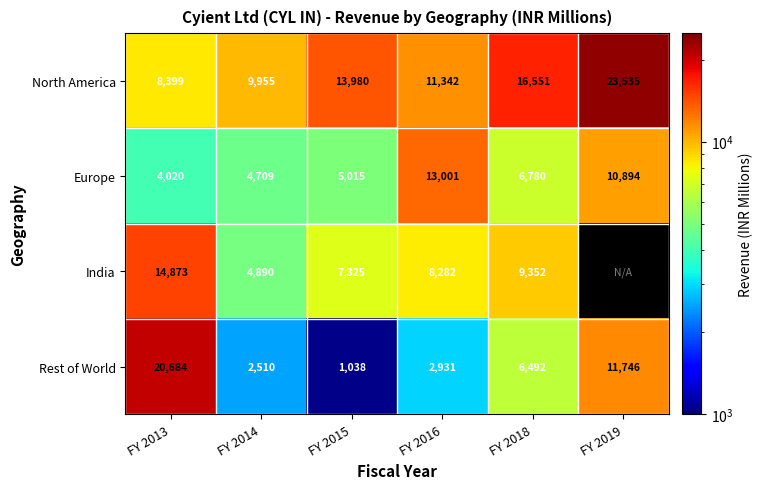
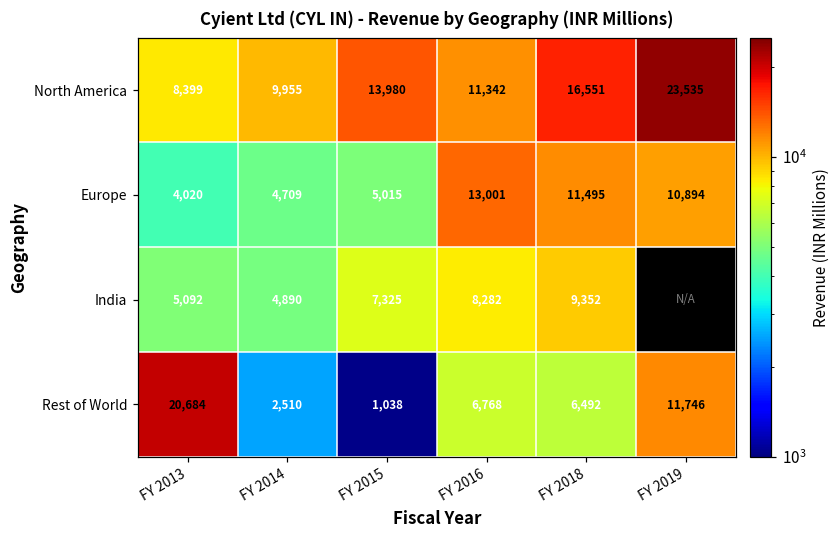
  {
    "North America": {
      "FY 2013": "8,399",
      "FY 2014": "9,955",
      "FY 2015": "13,980",
      "FY 2016": "11,342",
      "FY 2018": "16,551",
      "FY 2019": "23,535"
    },
    "Europe": {
      "FY 2013": "4,020",
      "FY 2014": "4,709",
      "FY 2015": "5,015",
      "FY 2016": "13,001",
-     "FY 2018": "6,780",
+     "FY 2018": "11,495",
      "FY 2019": "10,894"
    },
    "India": {
-     "FY 2013": "14,873",
+     "FY 2013": "5,092",
      "FY 2014": "4,890",
      "FY 2015": "7,325",
      "FY 2016": "8,282",
      "FY 2018": "9,352"
    },
    "Rest of World": {
      "FY 2013": "20,684",
      "FY 2014": "2,510",
      "FY 2015": "1,038",
-     "FY 2016": "2,931",
+     "FY 2016": "6,768",
      "FY 2018": "6,492",
      "FY 2019": "11,746"
    }
  }
